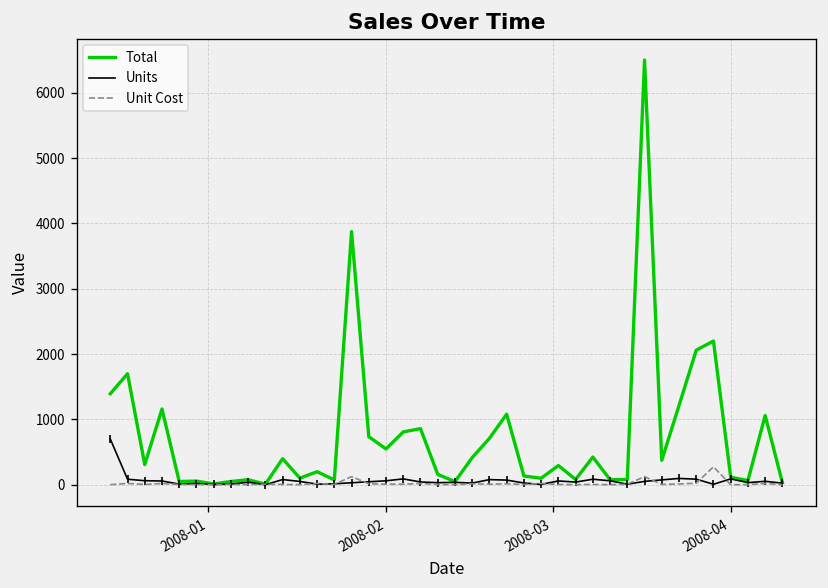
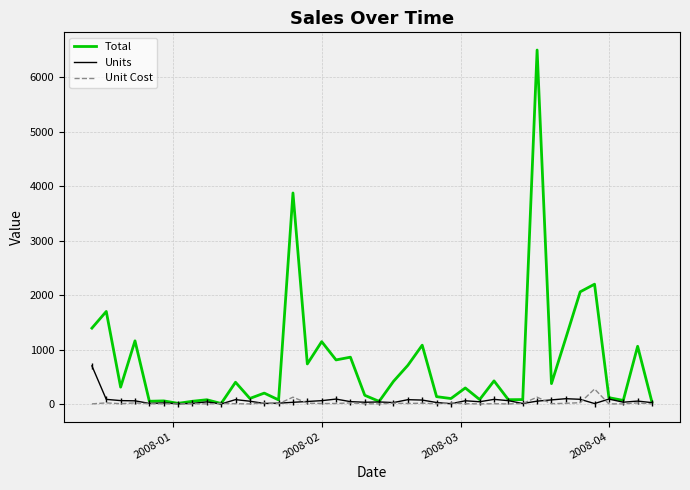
  {
    "Total": {
-     "2008-02": 500
+     "2008-02": 1100
    },
    "Units": {
      "2008-02": 100
    },
    "Unit Cost": {
      "2008-02": 0,
      "2008-04": 0
    }
  }
